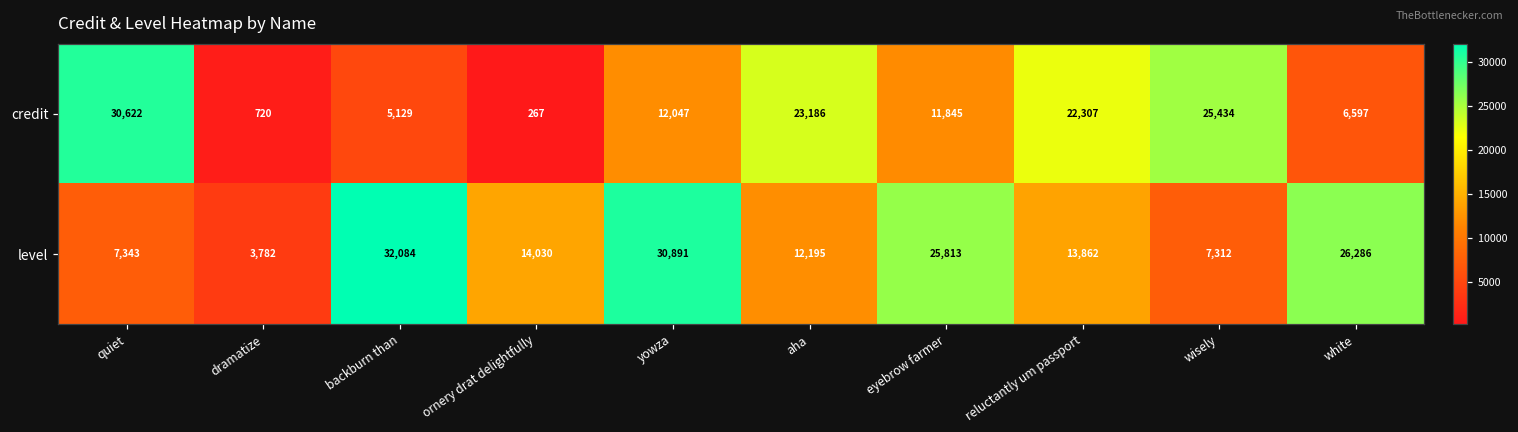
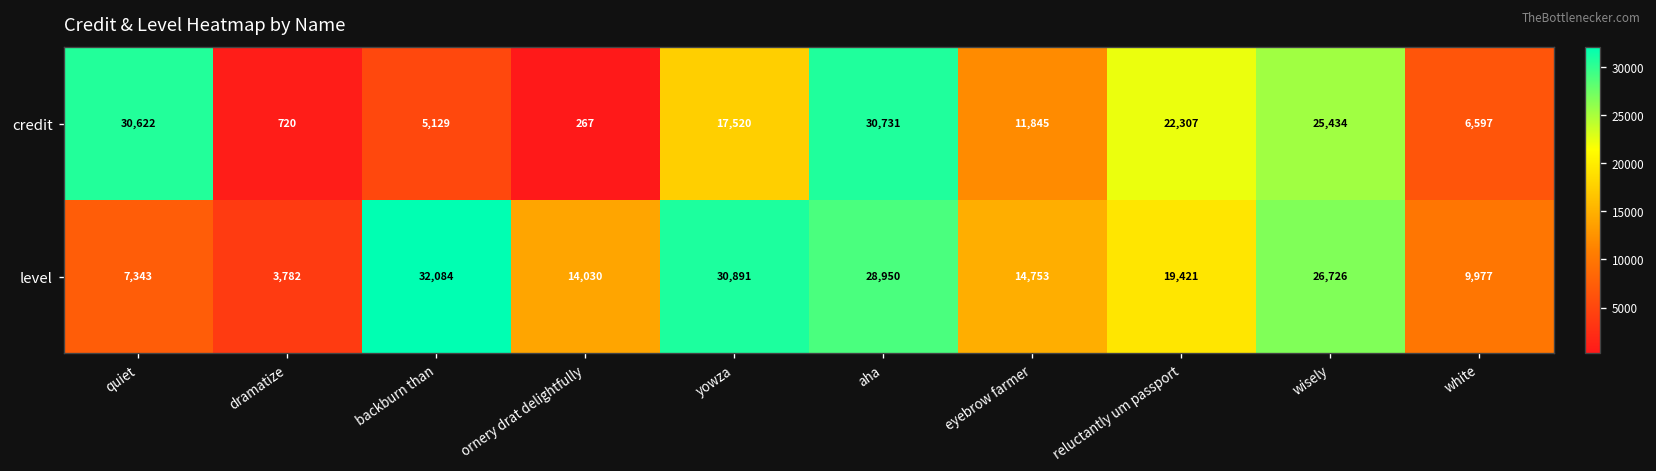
  {
    "credit": {
      "quiet": "30,622",
      "dramatize": "720",
      "backburn than": "5,129",
      "ornery drat delightfully": "267",
-     "yowza": "12,047",
-     "aha": "23,186",
+     "yowza": "17,520",
+     "aha": "30,731",
      "eyebrow farmer": "11,845",
      "reluctantly um passport": "22,307",
      "wisely": "25,434",
      "white": "6,597"
    },
    "level": {
      "quiet": "7,343",
      "dramatize": "3,782",
      "backburn than": "32,084",
      "ornery drat delightfully": "14,030",
      "yowza": "30,891",
-     "aha": "12,195",
-     "eyebrow farmer": "25,813",
-     "reluctantly um passport": "13,862",
-     "wisely": "7,312",
-     "white": "26,286"
+     "aha": "28,950",
+     "eyebrow farmer": "14,753",
+     "reluctantly um passport": "19,421",
+     "wisely": "26,726",
+     "white": "9,977"
    }
  }
